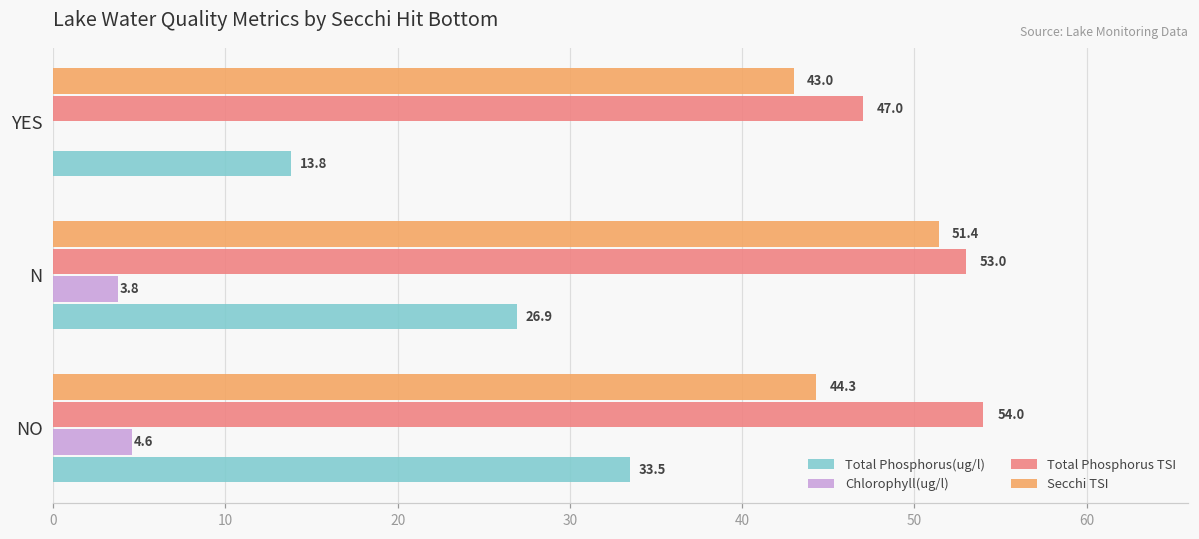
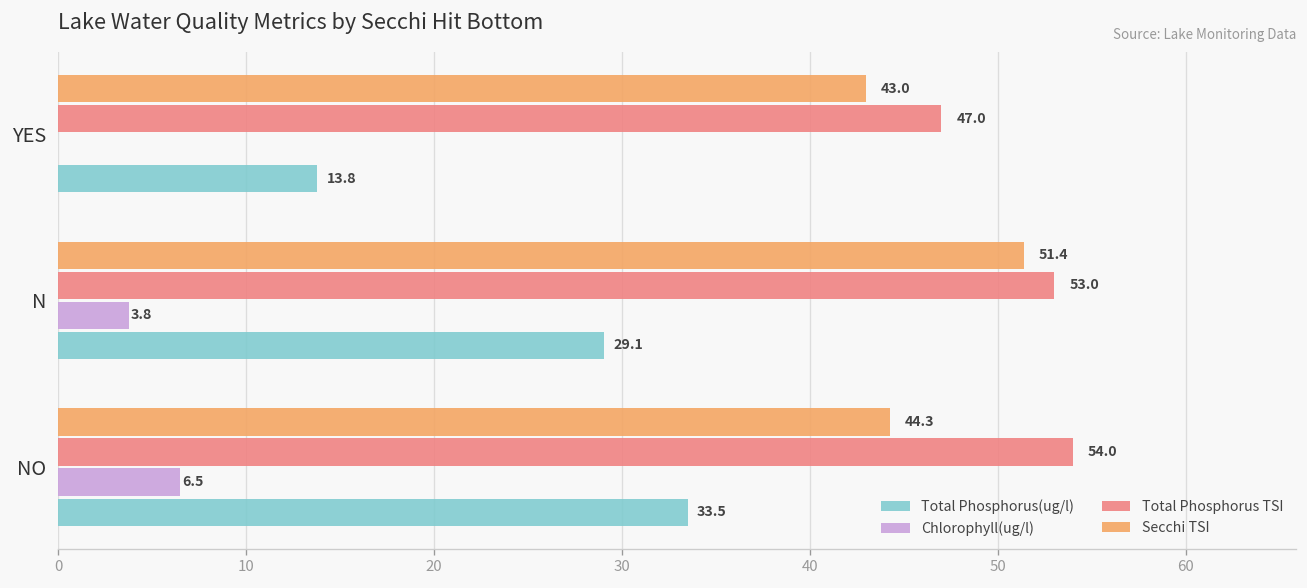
  {
    "Total Phosphorus(ug/l)": {
      "YES": 13.8,
-     "N": 26.9,
+     "N": 29.1,
      "NO": 33.5
    },
    "Chlorophyll(ug/l)": {
      "N": 3.8,
-     "NO": 4.6
+     "NO": 6.5
    }
  }
